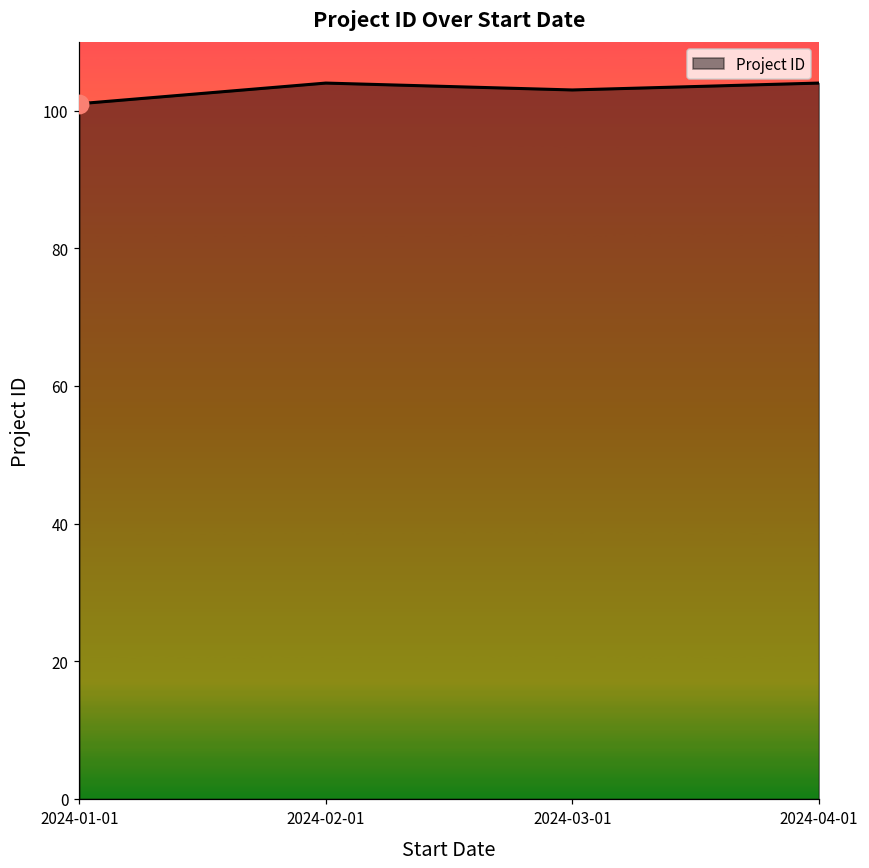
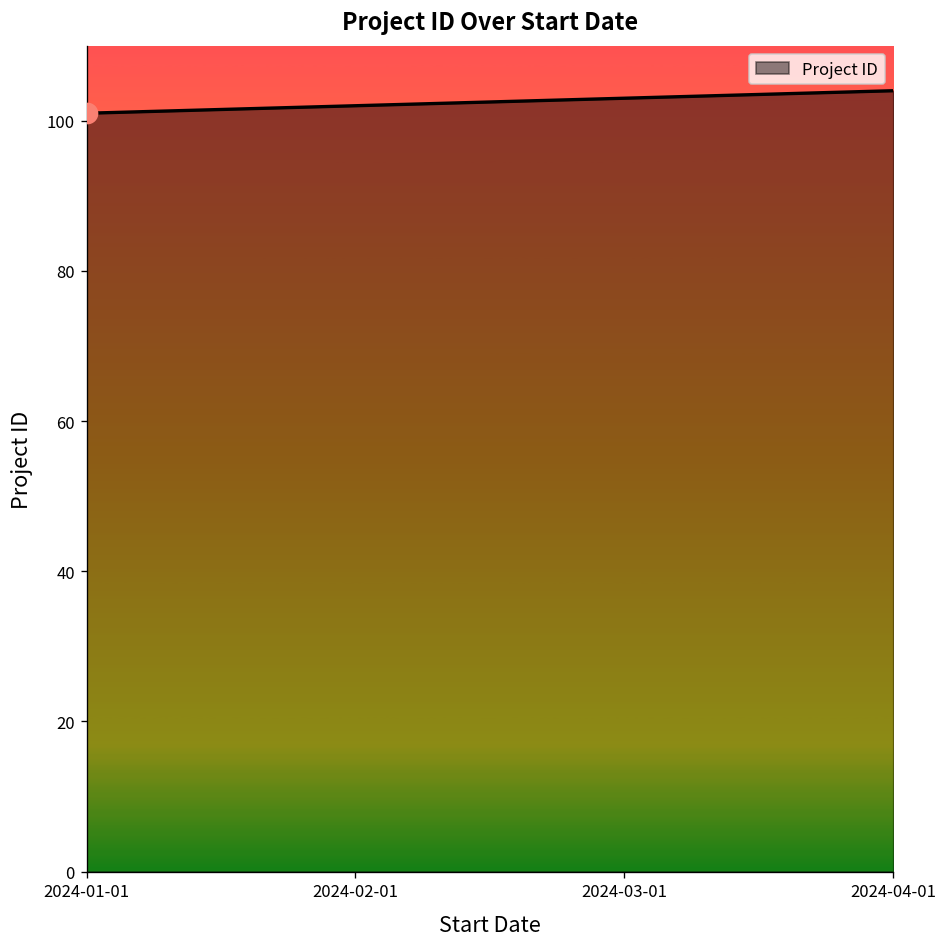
  {
    "Project ID": {
-     "2024-02-01": 104,
+     "2024-02-01": 102,
      "2024-03-01": 103,
      "2024-04-01": 104
    }
  }
